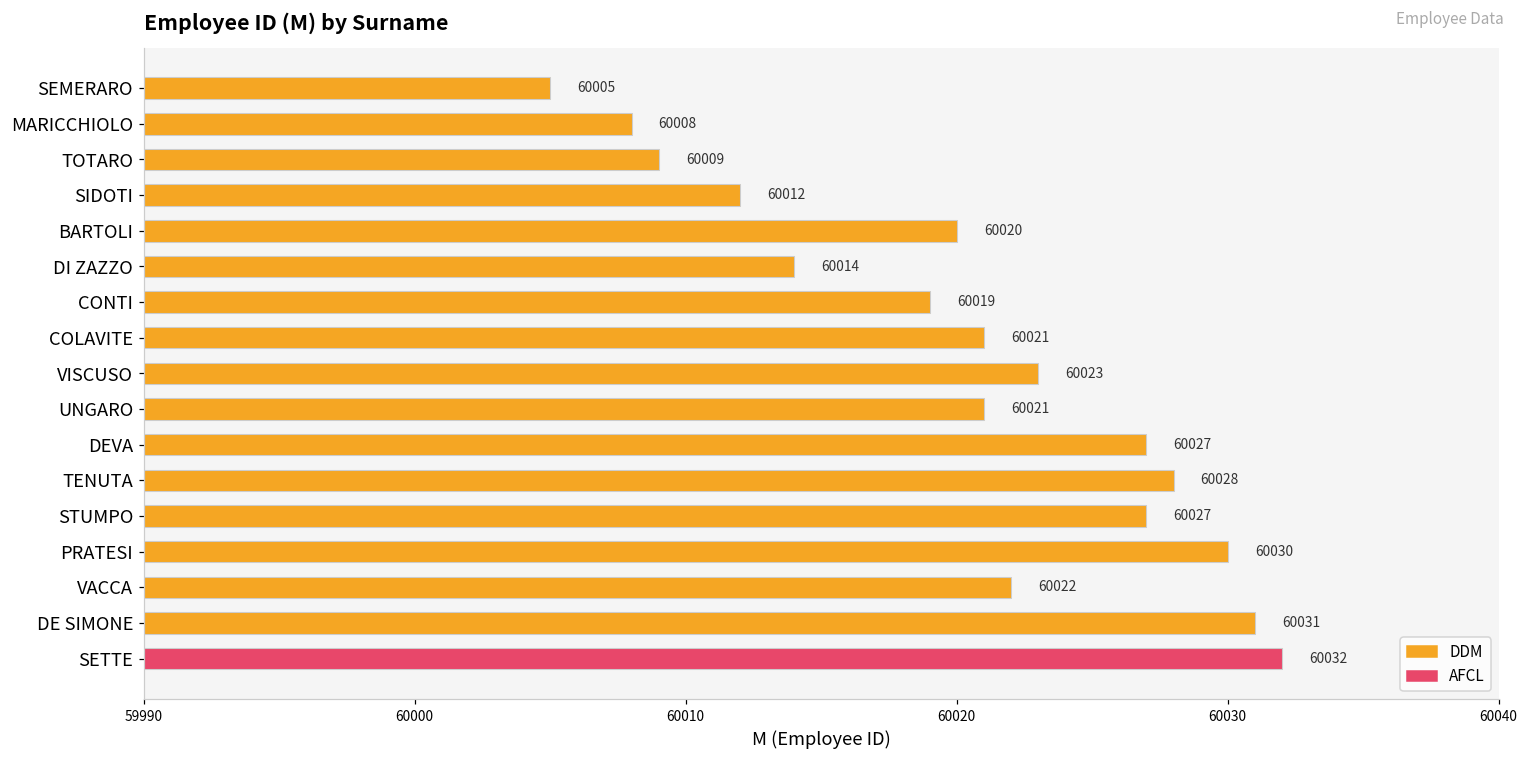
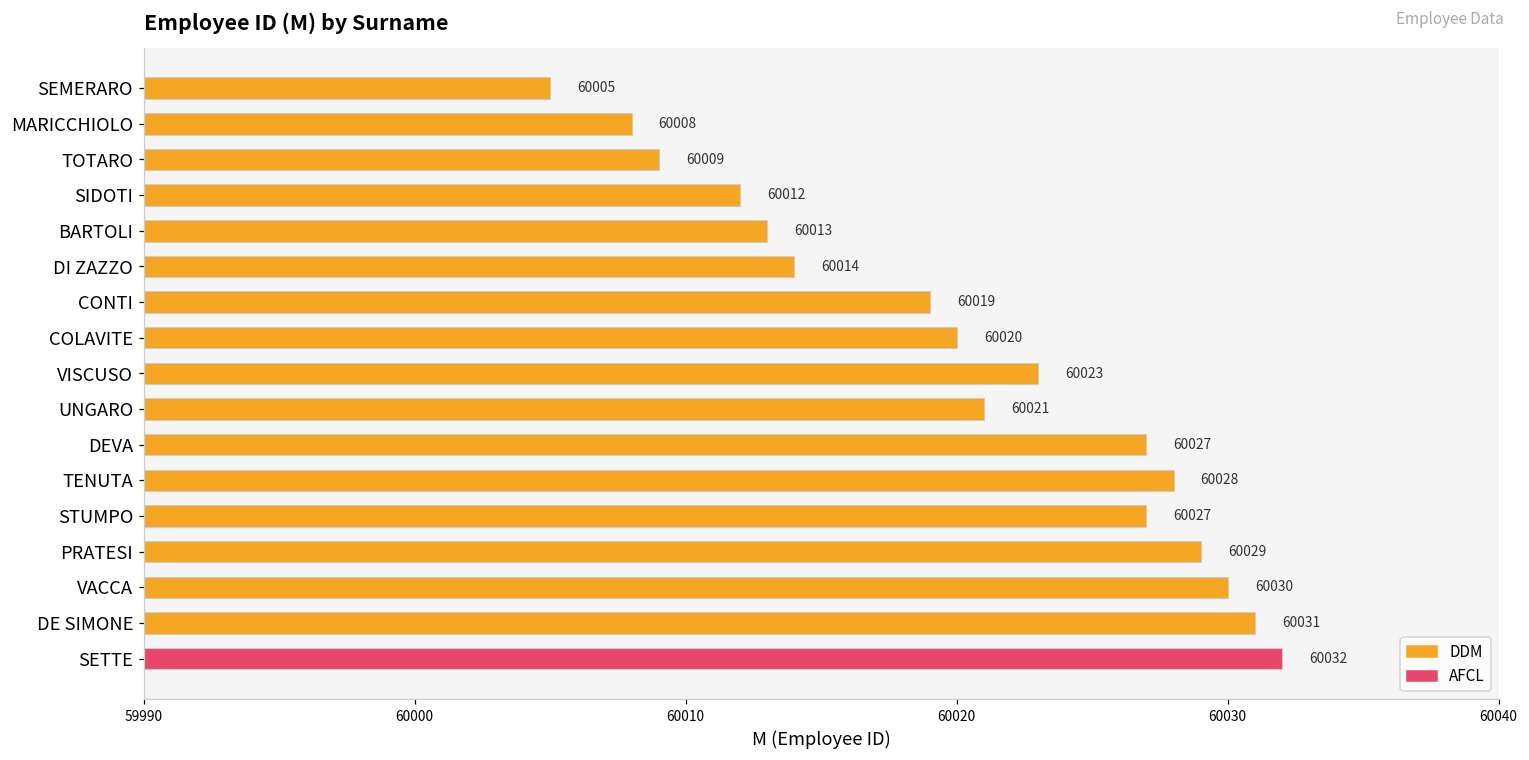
  {
    "SEMERARO": 60005,
    "MARICCHIOLO": 60008,
    "TOTARO": 60009,
    "SIDOTI": 60012,
-   "BARTOLI": 60020,
+   "BARTOLI": 60013,
    "DI ZAZZO": 60014,
    "CONTI": 60019,
-   "COLAVITE": 60021,
+   "COLAVITE": 60020,
    "VISCUSO": 60023,
    "UNGARO": 60021,
    "DEVA": 60027,
    "TENUTA": 60028,
    "STUMPO": 60027,
-   "PRATESI": 60030,
-   "VACCA": 60022,
+   "PRATESI": 60029,
+   "VACCA": 60030,
    "DE SIMONE": 60031,
    "SETTE": 60032
  }
